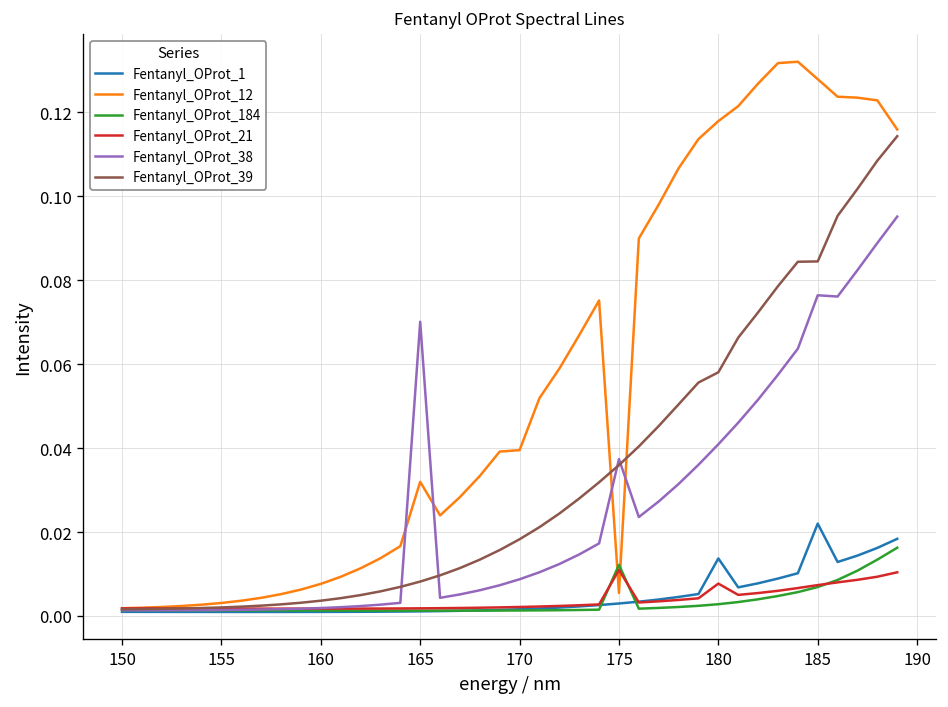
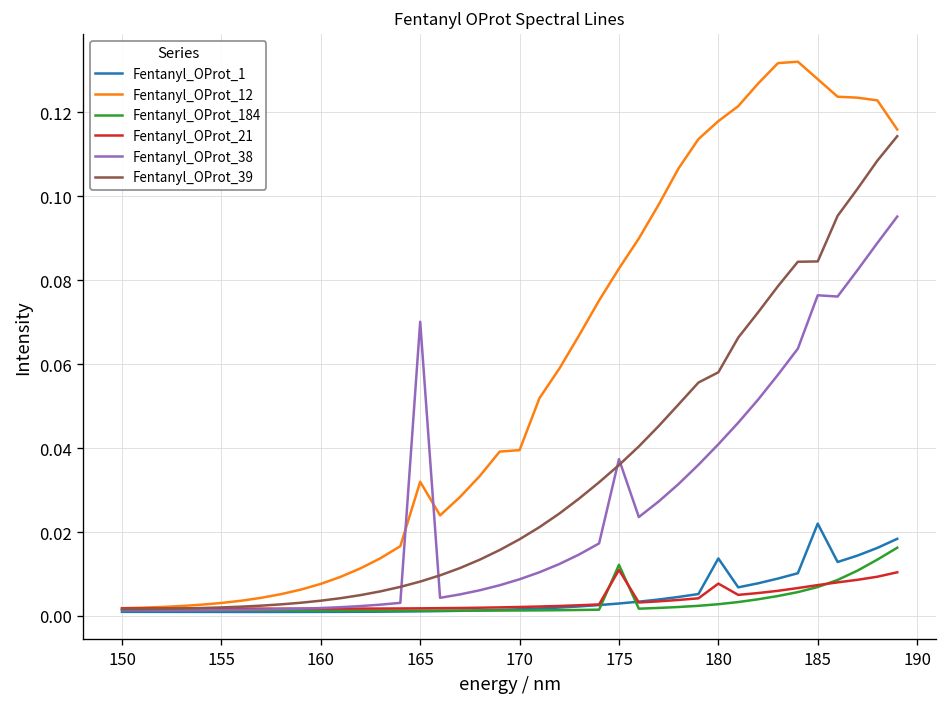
  {
    "Fentanyl_OProt_1": {
      "175": 0.003,
      "180": 0.014,
      "185": 0.022
    },
    "Fentanyl_OProt_12": {
      "155": 0.003,
      "160": 0.008,
      "165": 0.032,
      "170": 0.039,
-     "175": 0.005,
+     "175": 0.083,
      "180": 0.118,
      "185": 0.128
    },
    "Fentanyl_OProt_184": {
      "175": 0.012,
      "180": 0.003
    },
    "Fentanyl_OProt_21": {
      "175": 0.011,
      "180": 0.008
    },
    "Fentanyl_OProt_38": {
      "165": 0.070,
      "170": 0.009,
      "175": 0.037,
      "180": 0.041,
      "185": 0.076
    },
    "Fentanyl_OProt_39": {
      "160": 0.004,
      "165": 0.008,
      "170": 0.018,
      "175": 0.036,
      "180": 0.058,
      "185": 0.084
    }
  }
